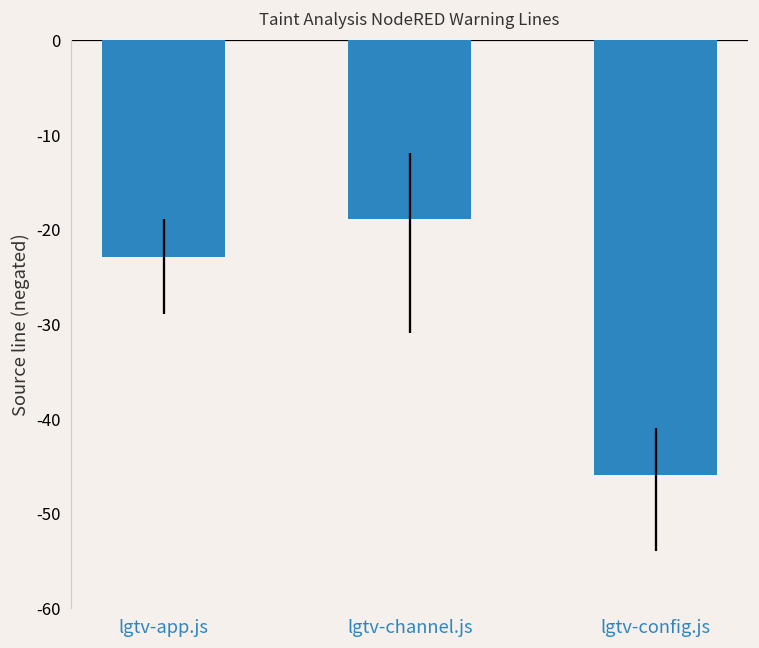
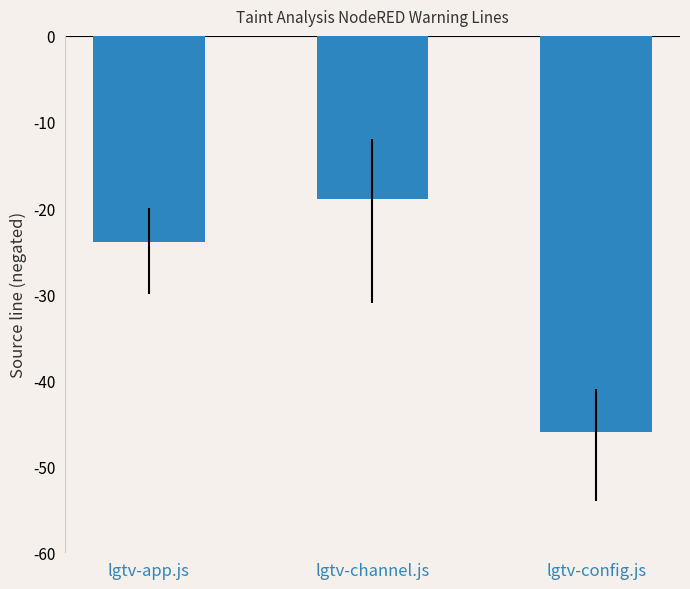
  {
-   "lgtv-app.js": -23,
+   "lgtv-app.js": -24,
    "lgtv-channel.js": -19,
    "lgtv-config.js": -46
  }
